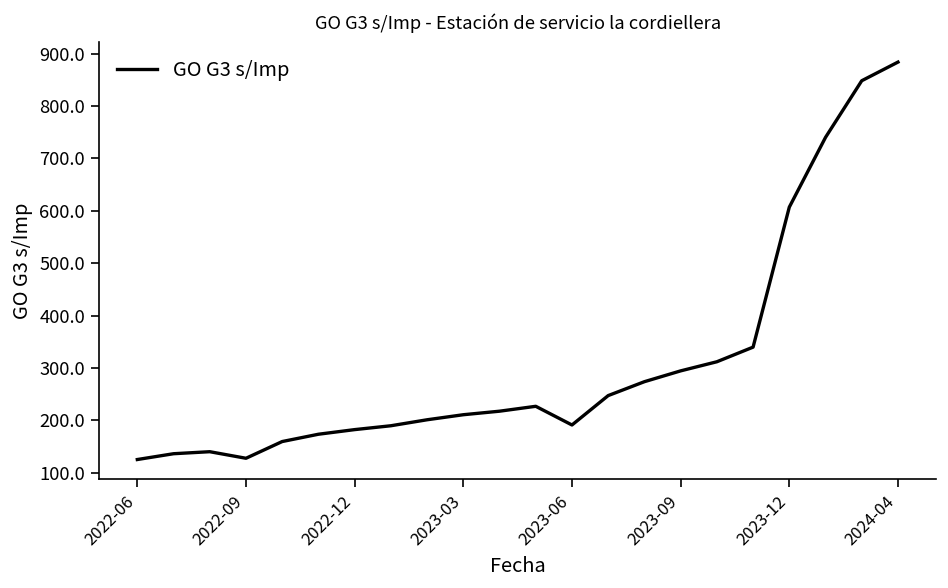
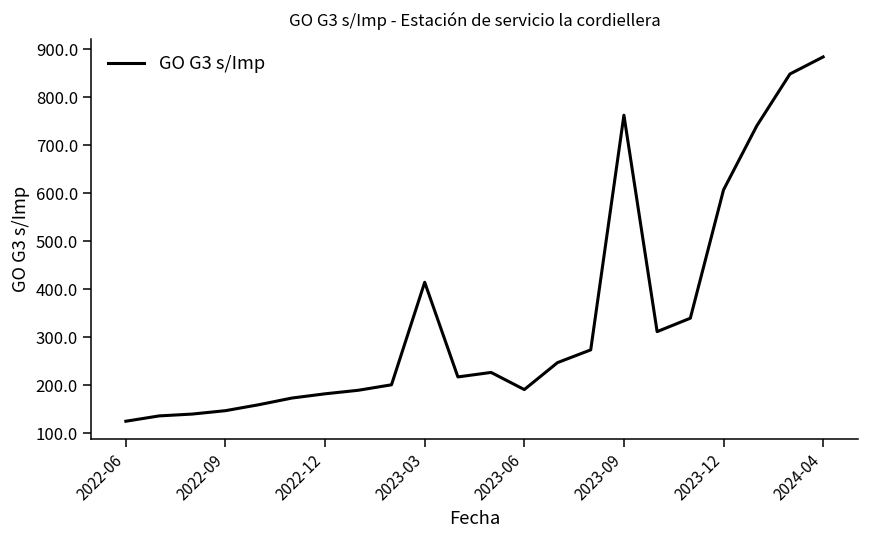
  {
    "2022-06": 130,
-   "2022-09": 130,
+   "2022-09": 150,
    "2022-12": 180,
-   "2023-03": 210,
+   "2023-03": 410,
    "2023-06": 190,
-   "2023-09": 290,
+   "2023-09": 760,
    "2023-12": 610,
    "2024-04": 880
  }
